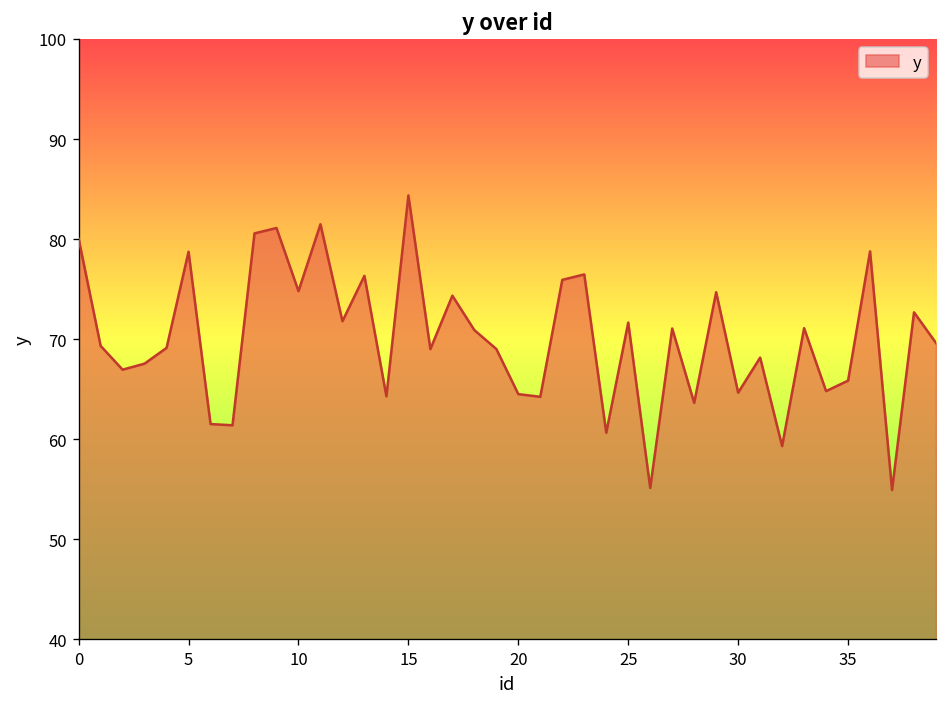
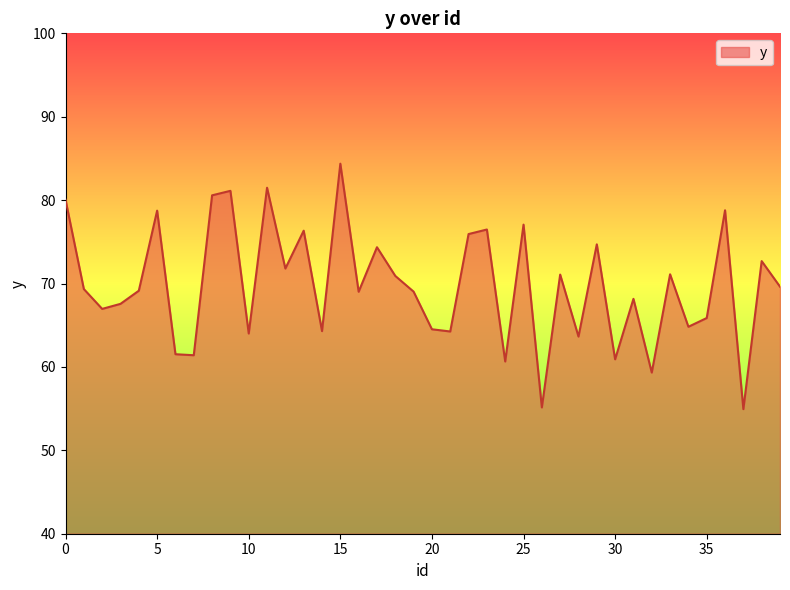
  {
    "0": 80,
    "5": 79,
-   "10": 75,
+   "10": 64,
    "15": 84,
    "20": 65,
-   "25": 72,
-   "30": 65,
+   "25": 77,
+   "30": 61,
    "35": 66
  }
